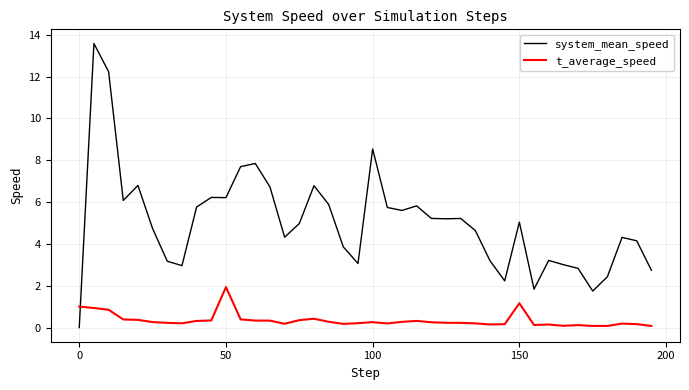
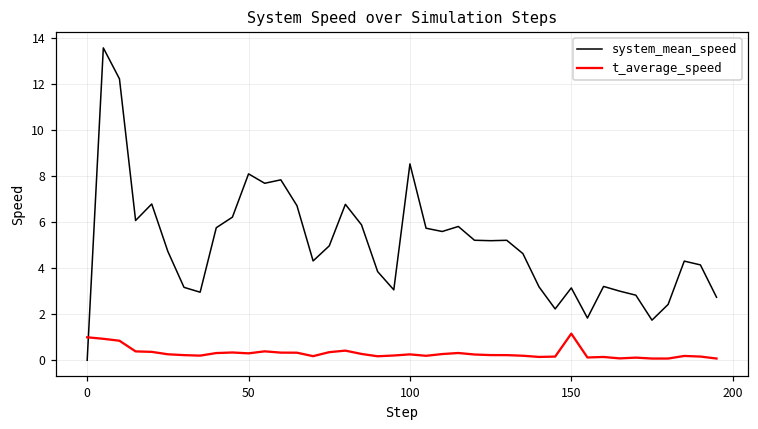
  {
    "system_mean_speed": {
      "0": 0.0,
-     "50": 6.2,
+     "50": 8.1,
      "100": 8.5,
-     "150": 5.0
+     "150": 3.1
    },
    "t_average_speed": {
      "0": 1.0,
-     "50": 1.9,
+     "50": 0.3,
      "100": 0.3,
      "150": 1.2
    }
  }
